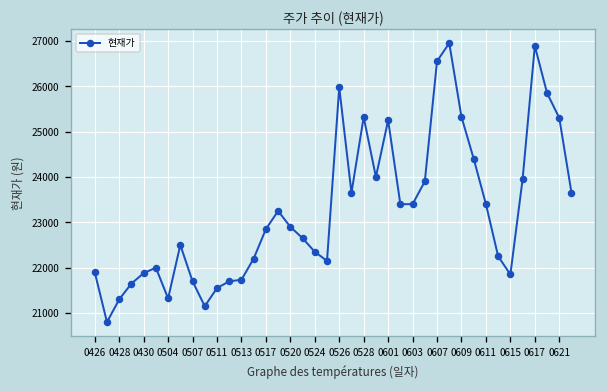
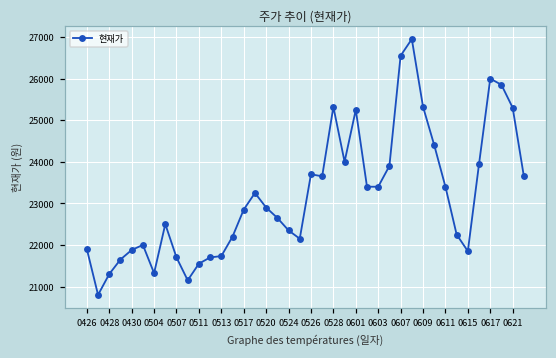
  {
    "0426": 21900,
    "0428": 21300,
    "0430": 21900,
    "0504": 21300,
    "0507": 21700,
    "0511": 21600,
    "0513": 21700,
    "0517": 22900,
    "0520": 22900,
    "0524": 22400,
-   "0526": 26000,
+   "0526": 23700,
    "0528": 25300,
    "0601": 25300,
    "0603": 23400,
    "0607": 26600,
    "0609": 25300,
    "0611": 23400,
    "0615": 21900,
-   "0617": 26900,
+   "0617": 26000,
    "0621": 25300
  }
